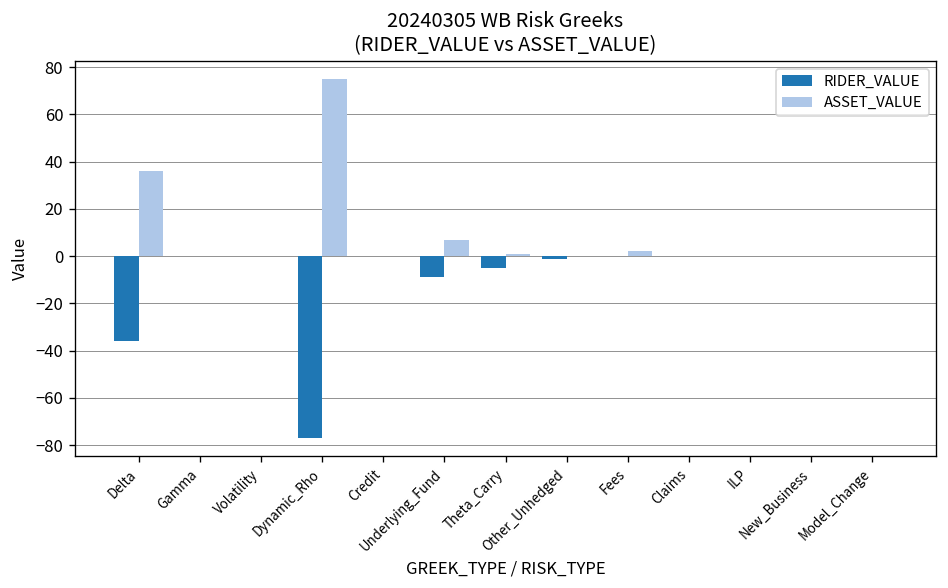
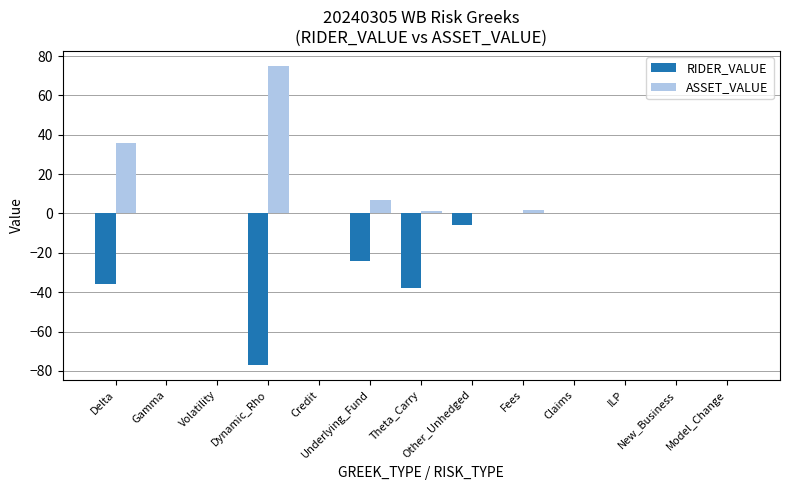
  {
    "RIDER_VALUE": {
      "Delta": -36,
      "Gamma": 0,
      "Volatility": 0,
      "Dynamic_Rho": -77,
      "Credit": 0,
-     "Underlying_Fund": -9,
-     "Theta_Carry": -5,
-     "Other_Unhedged": -1,
+     "Underlying_Fund": -24,
+     "Theta_Carry": -38,
+     "Other_Unhedged": -6,
      "Fees": 0,
      "Claims": 0,
      "ILP": 0,
      "New_Business": 0,
      "Model_Change": 0
    },
    "ASSET_VALUE": {
      "Delta": 36,
      "Gamma": 0,
      "Volatility": 0,
      "Dynamic_Rho": 75,
      "Credit": 0,
      "Underlying_Fund": 7,
      "Other_Unhedged": 0,
      "Fees": 2,
      "Claims": 0,
      "ILP": 0,
      "New_Business": 0,
      "Model_Change": 0
    }
  }
